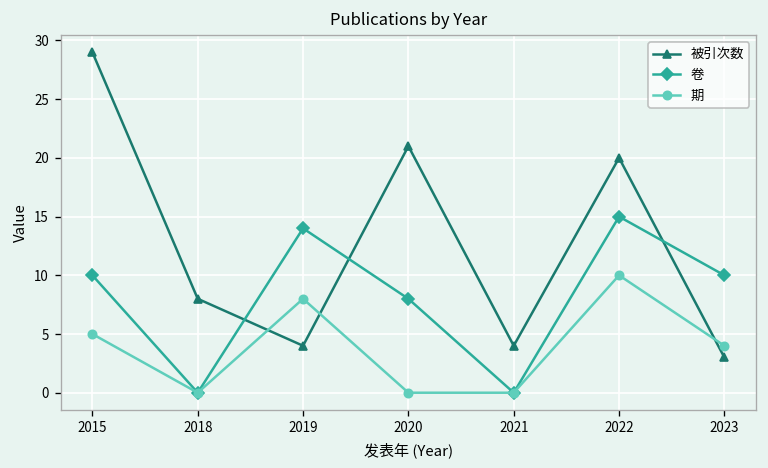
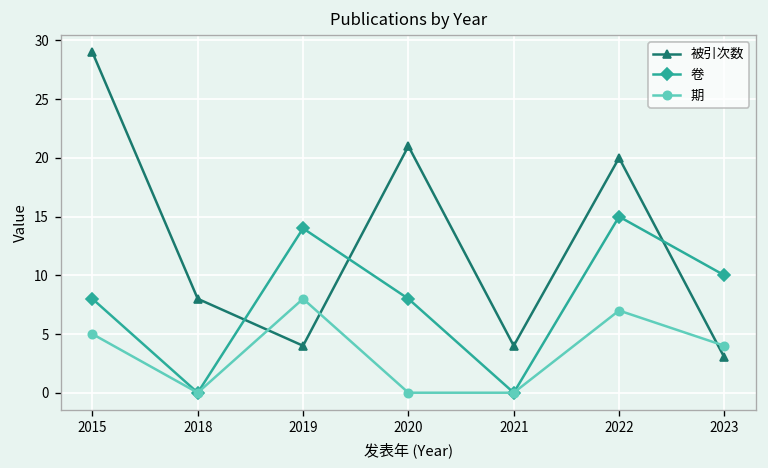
  {
    "被引次数": {
      "2015": 29,
      "2018": 8,
      "2019": 4,
      "2020": 21,
      "2021": 4,
      "2022": 20,
      "2023": 3
    },
    "卷": {
-     "2015": 10,
+     "2015": 8,
      "2019": 14,
      "2020": 8,
      "2022": 15,
      "2023": 10
    },
    "期": {
      "2015": 5,
      "2019": 8,
      "2020": 0,
-     "2022": 10,
+     "2022": 7,
      "2023": 4
    }
  }
